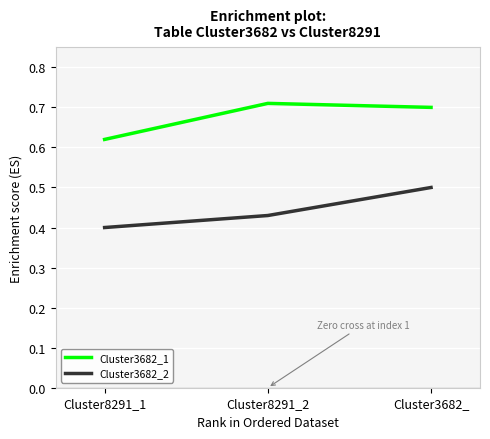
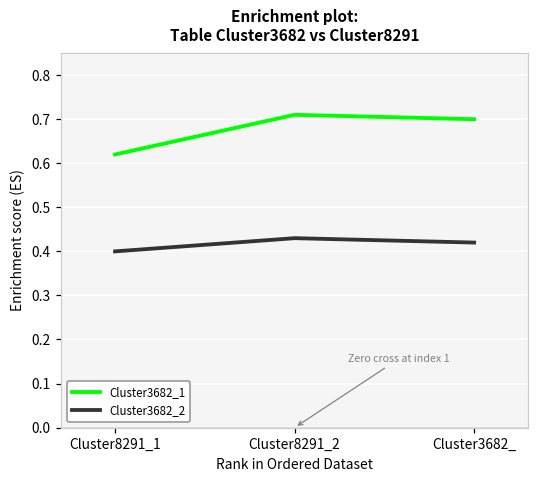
  {
    "Cluster3682_1": {
      "Cluster8291_1": 0.62,
      "Cluster8291_2": 0.71,
      "Cluster3682_": 0.70
    },
    "Cluster3682_2": {
      "Cluster8291_1": 0.40,
      "Cluster8291_2": 0.43,
-     "Cluster3682_": 0.50
+     "Cluster3682_": 0.42
    }
  }
